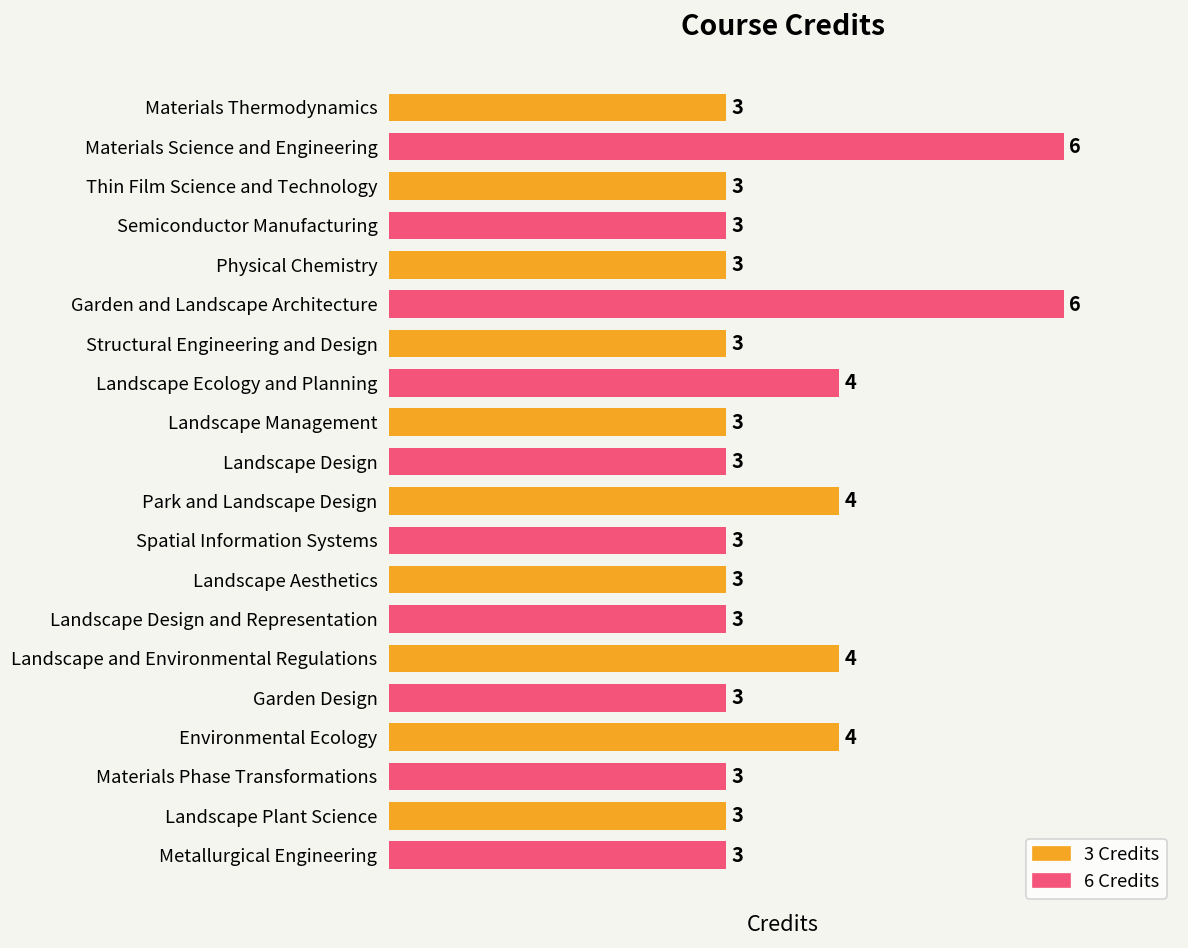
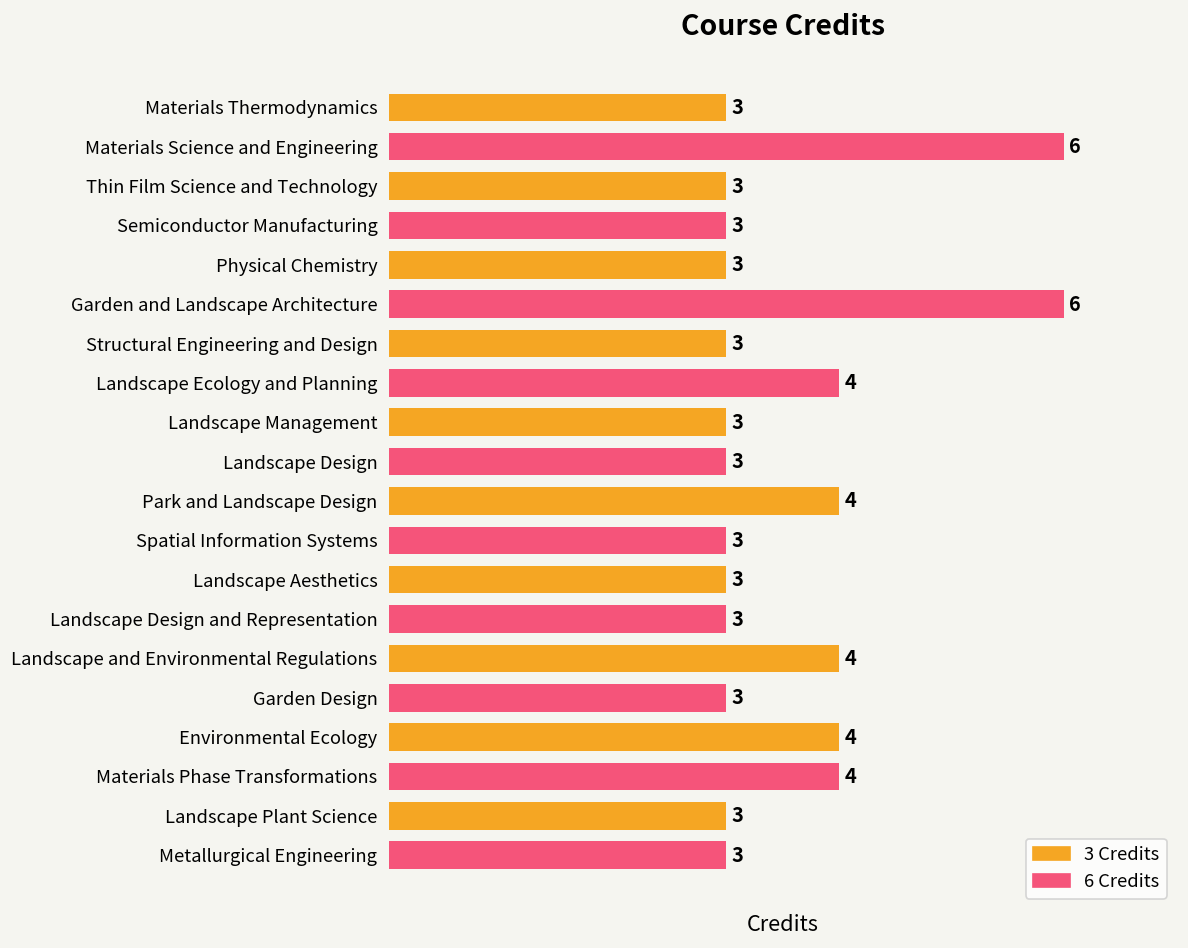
  {
    "Materials Thermodynamics": 3,
    "Materials Science and Engineering": 6,
    "Thin Film Science and Technology": 3,
    "Semiconductor Manufacturing": 3,
    "Physical Chemistry": 3,
    "Garden and Landscape Architecture": 6,
    "Structural Engineering and Design": 3,
    "Landscape Ecology and Planning": 4,
    "Landscape Management": 3,
    "Landscape Design": 3,
    "Park and Landscape Design": 4,
    "Spatial Information Systems": 3,
    "Landscape Aesthetics": 3,
    "Landscape Design and Representation": 3,
    "Landscape and Environmental Regulations": 4,
    "Garden Design": 3,
    "Environmental Ecology": 4,
-   "Materials Phase Transformations": 3,
+   "Materials Phase Transformations": 4,
    "Landscape Plant Science": 3,
    "Metallurgical Engineering": 3
  }
